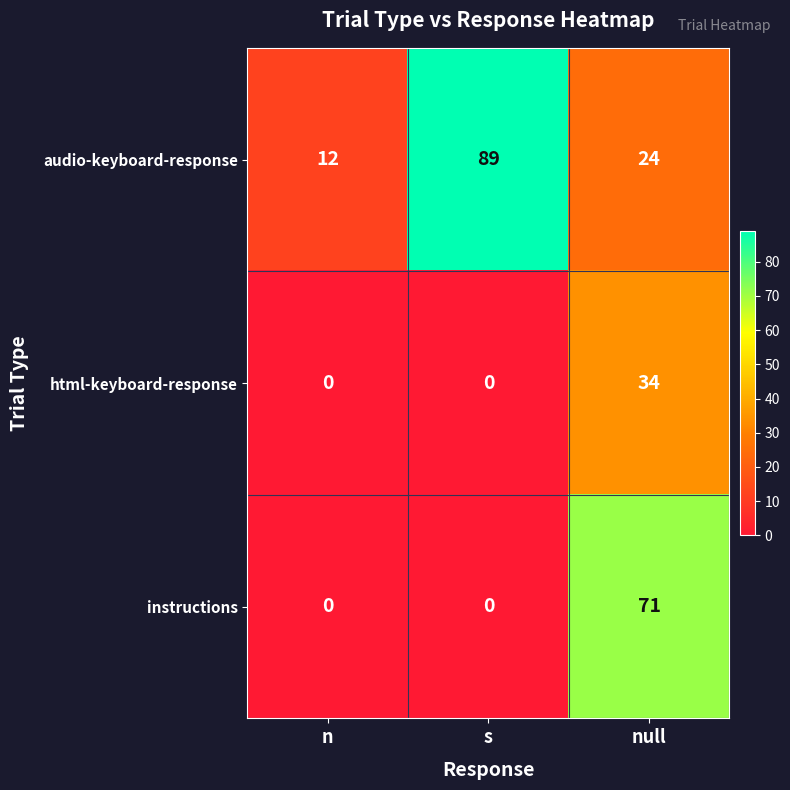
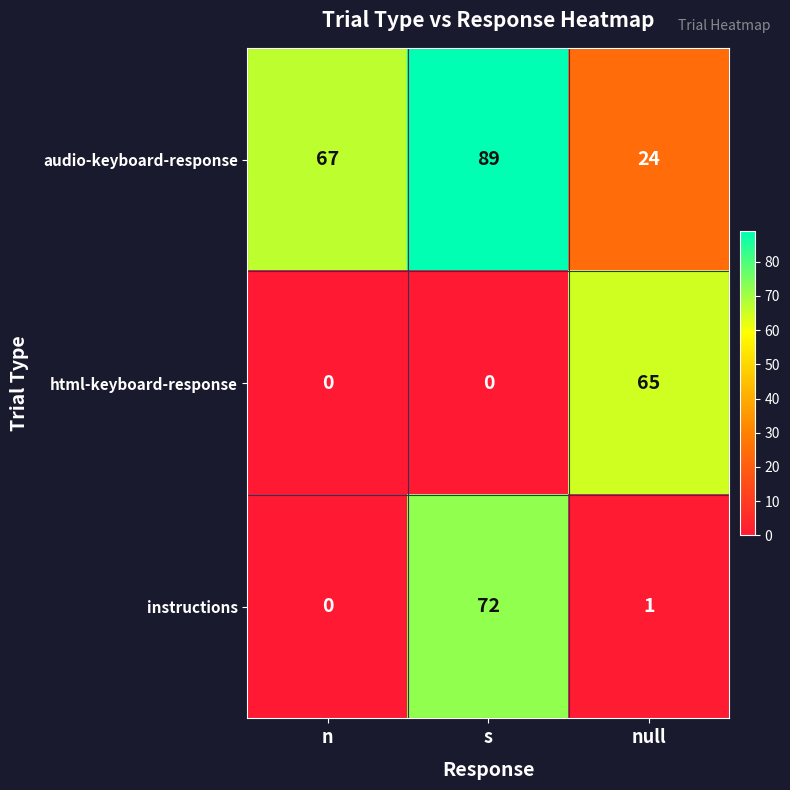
  {
    "audio-keyboard-response": {
-     "n": 12,
+     "n": 67,
      "s": 89,
      "null": 24
    },
    "html-keyboard-response": {
      "n": 0,
      "s": 0,
-     "null": 34
+     "null": 65
    },
    "instructions": {
      "n": 0,
-     "s": 0,
-     "null": 71
+     "s": 72,
+     "null": 1
    }
  }
